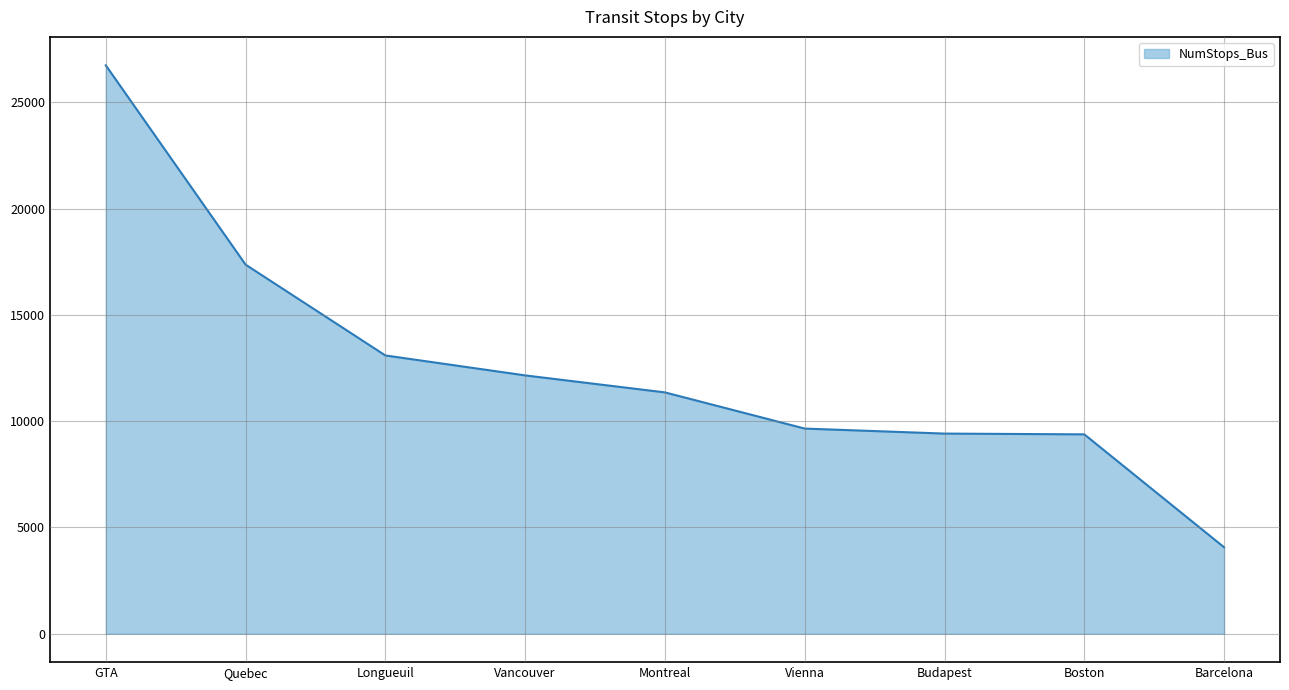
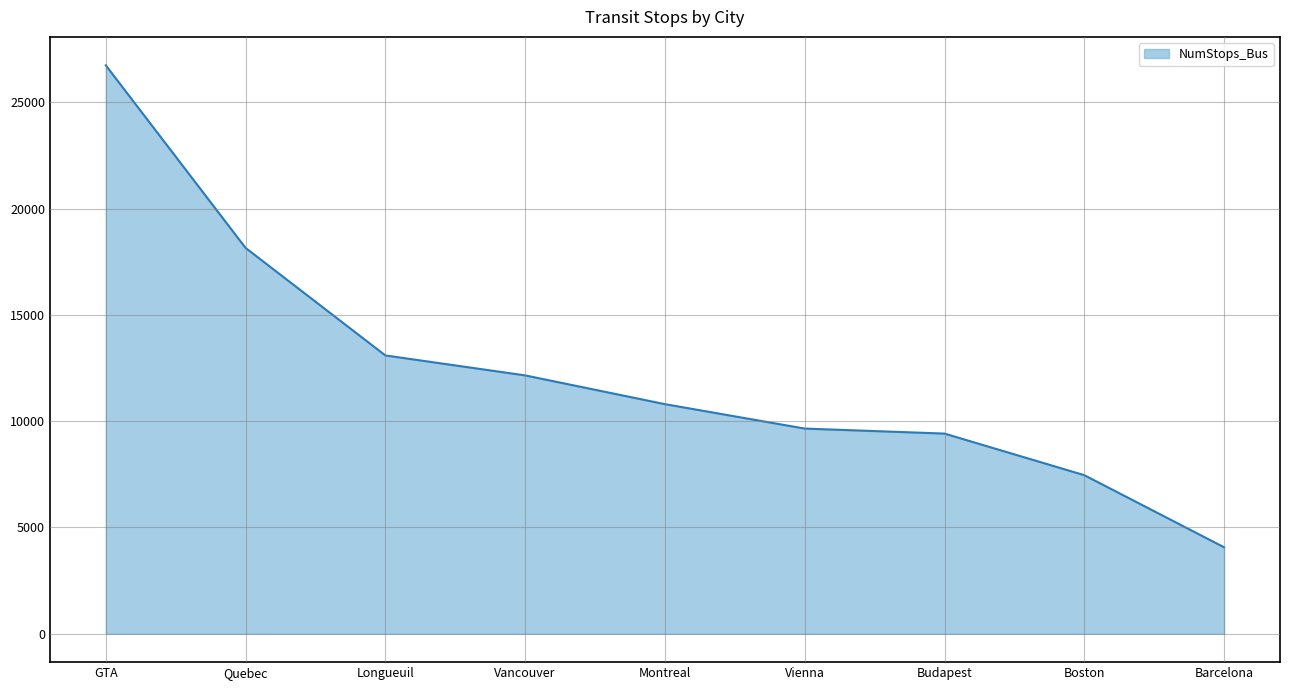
  {
    "GTA": 26700,
-   "Quebec": 17400,
+   "Quebec": 18200,
    "Longueuil": 13100,
    "Vancouver": 12200,
-   "Montreal": 11400,
+   "Montreal": 10800,
    "Vienna": 9700,
    "Budapest": 9400,
-   "Boston": 9400,
+   "Boston": 7500,
    "Barcelona": 4100
  }
